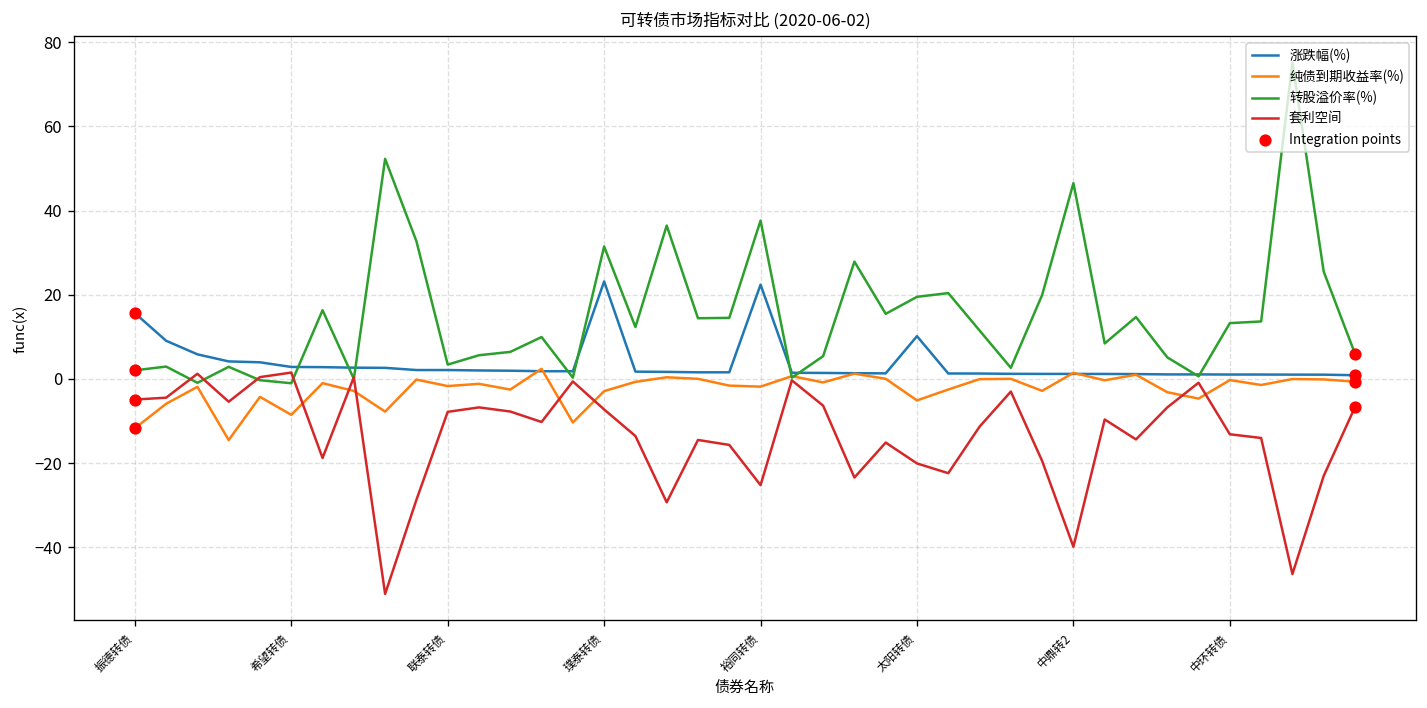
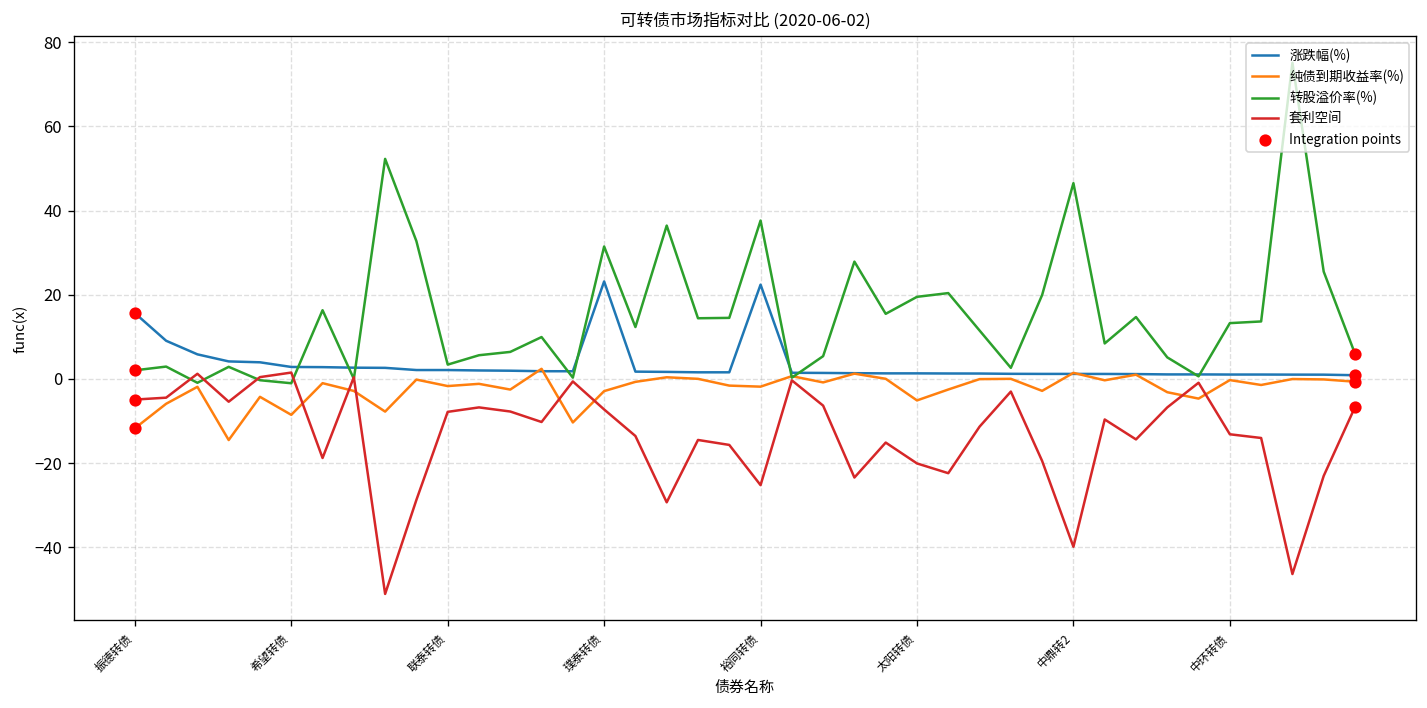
  {
    "涨跌幅(%)": {
      "希望转债": 3,
      "联泰转债": 2,
      "璞泰转债": 23,
      "裕同转债": 22,
-     "太阳转债": 10,
+     "太阳转债": 1,
      "中环转债": 1
    },
    "纯债到期收益率(%)": {
      "希望转债": -9,
      "联泰转债": -2,
      "璞泰转债": -3,
      "裕同转债": -2,
      "太阳转债": -5,
      "中环转债": 0
    },
    "转股溢价率(%)": {
      "希望转债": -1,
      "联泰转债": 3,
      "璞泰转债": 31,
      "裕同转债": 38,
      "太阳转债": 20,
      "中鼎转2": 47,
      "中环转债": 13
    },
    "套利空间": {
      "希望转债": 2,
      "联泰转债": -8,
      "璞泰转债": -7,
      "裕同转债": -25,
      "太阳转债": -20,
      "中鼎转2": -40,
      "中环转债": -13
    }
  }
